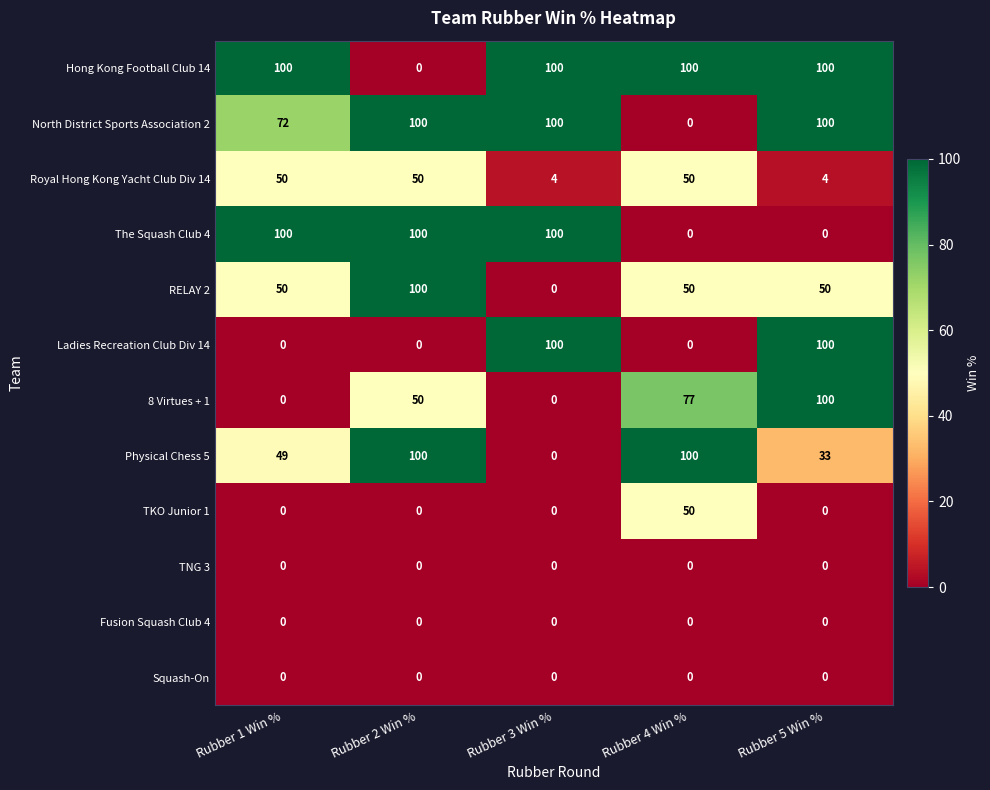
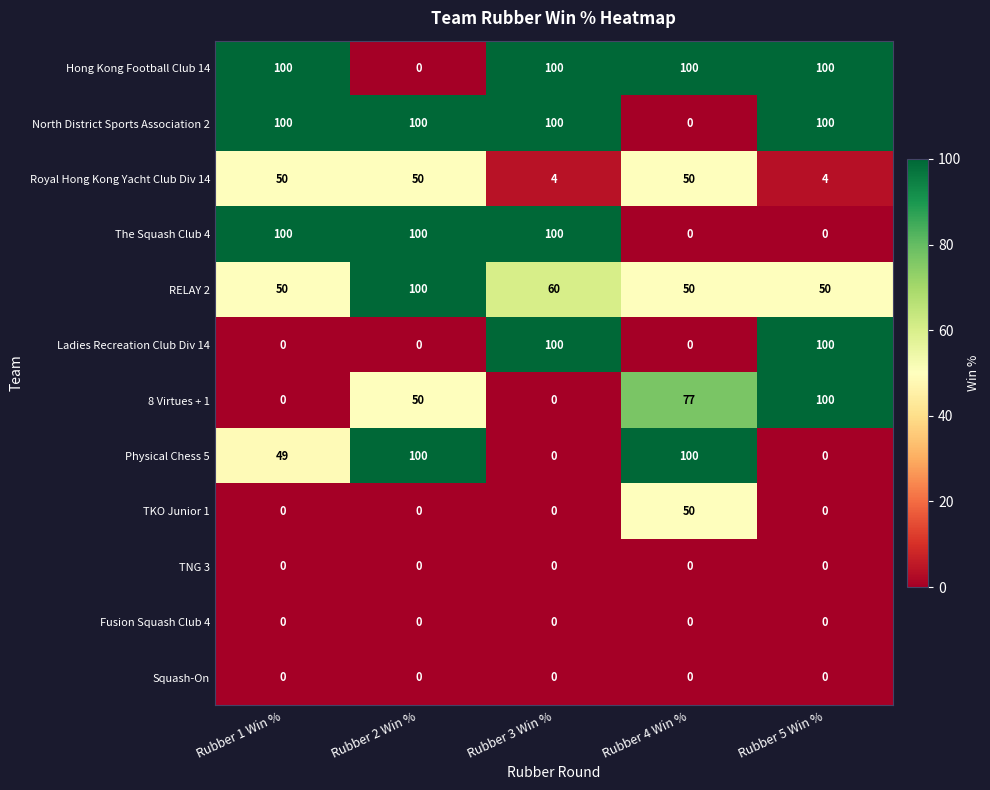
  {
    "Hong Kong Football Club 14": {
      "Rubber 1 Win %": 100,
      "Rubber 2 Win %": 0,
      "Rubber 3 Win %": 100,
      "Rubber 4 Win %": 100,
      "Rubber 5 Win %": 100
    },
    "North District Sports Association 2": {
-     "Rubber 1 Win %": 72,
+     "Rubber 1 Win %": 100,
      "Rubber 2 Win %": 100,
      "Rubber 3 Win %": 100,
      "Rubber 4 Win %": 0,
      "Rubber 5 Win %": 100
    },
    "Royal Hong Kong Yacht Club Div 14": {
      "Rubber 1 Win %": 50,
      "Rubber 2 Win %": 50,
      "Rubber 3 Win %": 4,
      "Rubber 4 Win %": 50,
      "Rubber 5 Win %": 4
    },
    "The Squash Club 4": {
      "Rubber 1 Win %": 100,
      "Rubber 2 Win %": 100,
      "Rubber 3 Win %": 100,
      "Rubber 4 Win %": 0,
      "Rubber 5 Win %": 0
    },
    "RELAY 2": {
      "Rubber 1 Win %": 50,
      "Rubber 2 Win %": 100,
-     "Rubber 3 Win %": 0,
+     "Rubber 3 Win %": 60,
      "Rubber 4 Win %": 50,
      "Rubber 5 Win %": 50
    },
    "Ladies Recreation Club Div 14": {
      "Rubber 1 Win %": 0,
      "Rubber 2 Win %": 0,
      "Rubber 3 Win %": 100,
      "Rubber 4 Win %": 0,
      "Rubber 5 Win %": 100
    },
    "8 Virtues + 1": {
      "Rubber 1 Win %": 0,
      "Rubber 2 Win %": 50,
      "Rubber 3 Win %": 0,
      "Rubber 4 Win %": 77,
      "Rubber 5 Win %": 100
    },
    "Physical Chess 5": {
      "Rubber 1 Win %": 49,
      "Rubber 2 Win %": 100,
      "Rubber 3 Win %": 0,
      "Rubber 4 Win %": 100,
-     "Rubber 5 Win %": 33
+     "Rubber 5 Win %": 0
    },
    "TKO Junior 1": {
      "Rubber 1 Win %": 0,
      "Rubber 2 Win %": 0,
      "Rubber 3 Win %": 0,
      "Rubber 4 Win %": 50,
      "Rubber 5 Win %": 0
    },
    "TNG 3": {
      "Rubber 1 Win %": 0,
      "Rubber 2 Win %": 0,
      "Rubber 3 Win %": 0,
      "Rubber 4 Win %": 0,
      "Rubber 5 Win %": 0
    },
    "Fusion Squash Club 4": {
      "Rubber 1 Win %": 0,
      "Rubber 2 Win %": 0,
      "Rubber 3 Win %": 0,
      "Rubber 4 Win %": 0,
      "Rubber 5 Win %": 0
    },
    "Squash-On": {
      "Rubber 1 Win %": 0,
      "Rubber 2 Win %": 0,
      "Rubber 3 Win %": 0,
      "Rubber 4 Win %": 0,
      "Rubber 5 Win %": 0
    }
  }
